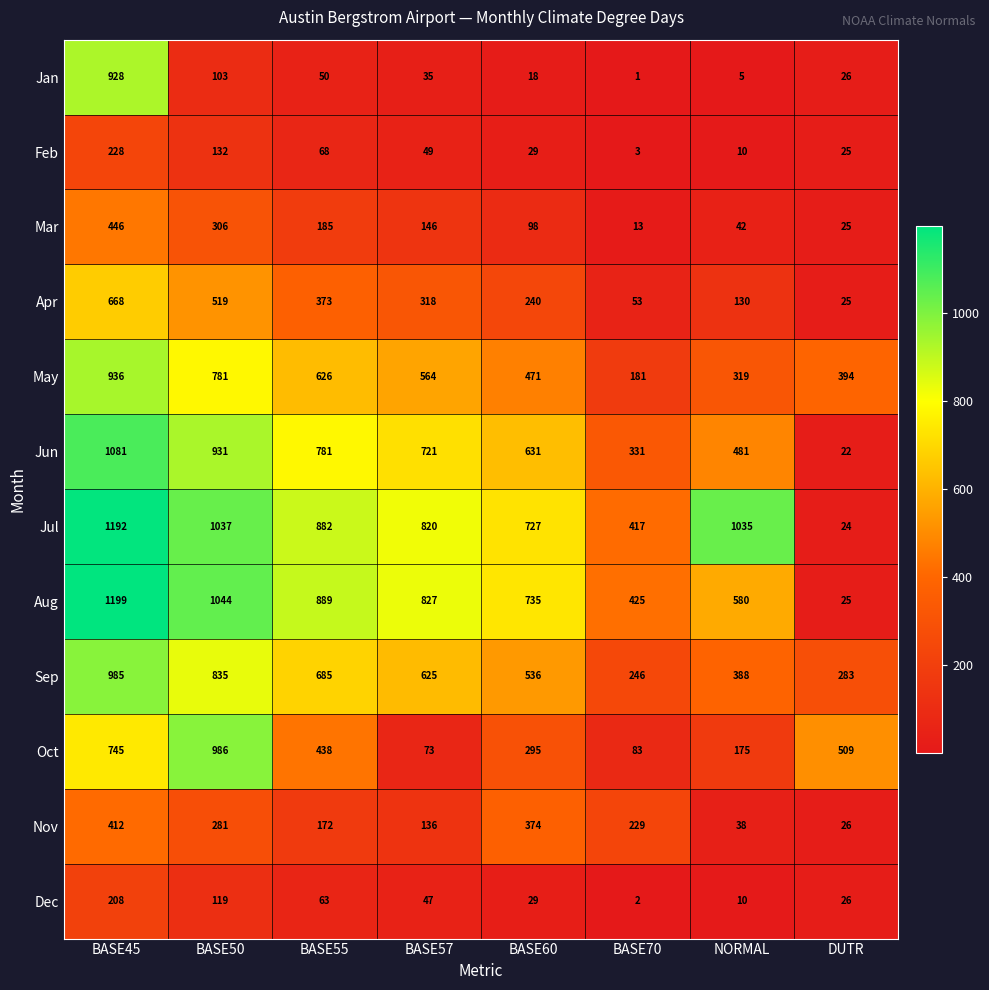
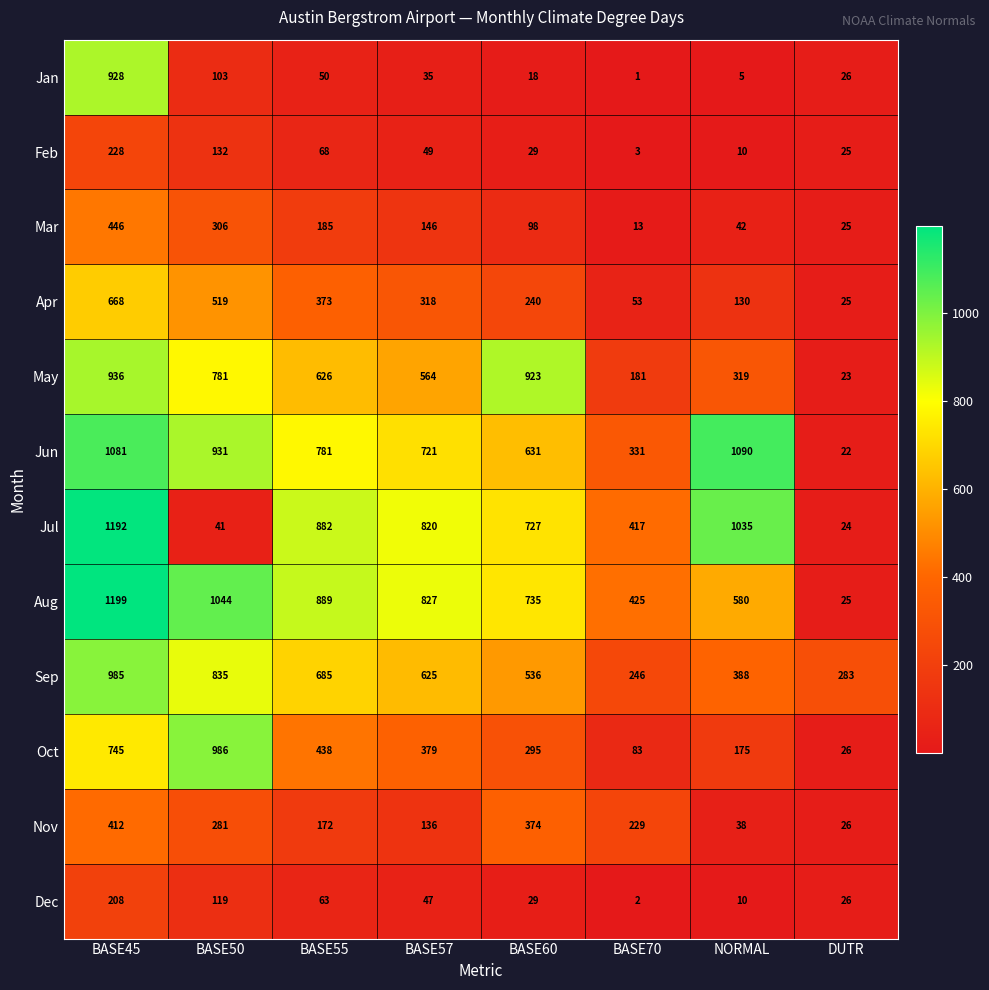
  {
    "Jan": {
      "BASE45": 928,
      "BASE50": 103,
      "BASE55": 50,
      "BASE57": 35,
      "BASE60": 18,
      "BASE70": 1,
      "NORMAL": 5,
      "DUTR": 26
    },
    "Feb": {
      "BASE45": 228,
      "BASE50": 132,
      "BASE55": 68,
      "BASE57": 49,
      "BASE60": 29,
      "BASE70": 3,
      "NORMAL": 10,
      "DUTR": 25
    },
    "Mar": {
      "BASE45": 446,
      "BASE50": 306,
      "BASE55": 185,
      "BASE57": 146,
      "BASE60": 98,
      "BASE70": 13,
      "NORMAL": 42,
      "DUTR": 25
    },
    "Apr": {
      "BASE45": 668,
      "BASE50": 519,
      "BASE55": 373,
      "BASE57": 318,
      "BASE60": 240,
      "BASE70": 53,
      "NORMAL": 130,
      "DUTR": 25
    },
    "May": {
      "BASE45": 936,
      "BASE50": 781,
      "BASE55": 626,
      "BASE57": 564,
-     "BASE60": 471,
+     "BASE60": 923,
      "BASE70": 181,
      "NORMAL": 319,
-     "DUTR": 394
+     "DUTR": 23
    },
    "Jun": {
      "BASE45": 1081,
      "BASE50": 931,
      "BASE55": 781,
      "BASE57": 721,
      "BASE60": 631,
      "BASE70": 331,
-     "NORMAL": 481,
+     "NORMAL": 1090,
      "DUTR": 22
    },
    "Jul": {
      "BASE45": 1192,
-     "BASE50": 1037,
+     "BASE50": 41,
      "BASE55": 882,
      "BASE57": 820,
      "BASE60": 727,
      "BASE70": 417,
      "NORMAL": 1035,
      "DUTR": 24
    },
    "Aug": {
      "BASE45": 1199,
      "BASE50": 1044,
      "BASE55": 889,
      "BASE57": 827,
      "BASE60": 735,
      "BASE70": 425,
      "NORMAL": 580,
      "DUTR": 25
    },
    "Sep": {
      "BASE45": 985,
      "BASE50": 835,
      "BASE55": 685,
      "BASE57": 625,
      "BASE60": 536,
      "BASE70": 246,
      "NORMAL": 388,
      "DUTR": 283
    },
    "Oct": {
      "BASE45": 745,
      "BASE50": 986,
      "BASE55": 438,
-     "BASE57": 73,
+     "BASE57": 379,
      "BASE60": 295,
      "BASE70": 83,
      "NORMAL": 175,
-     "DUTR": 509
+     "DUTR": 26
    },
    "Nov": {
      "BASE45": 412,
      "BASE50": 281,
      "BASE55": 172,
      "BASE57": 136,
      "BASE60": 374,
      "BASE70": 229,
      "NORMAL": 38,
      "DUTR": 26
    },
    "Dec": {
      "BASE45": 208,
      "BASE50": 119,
      "BASE55": 63,
      "BASE57": 47,
      "BASE60": 29,
      "BASE70": 2,
      "NORMAL": 10,
      "DUTR": 26
    }
  }
